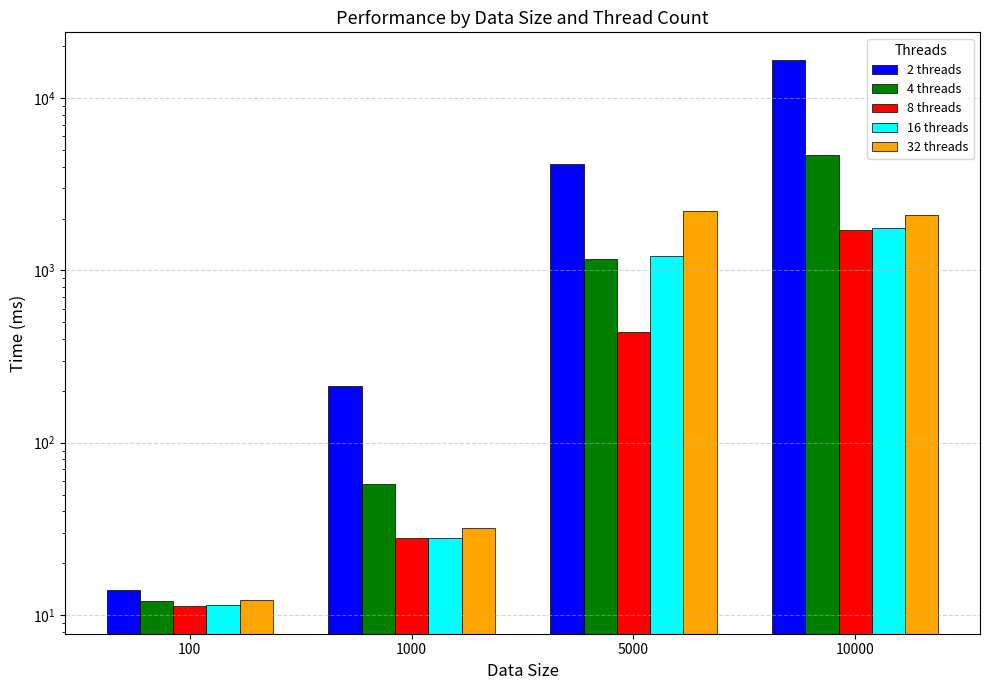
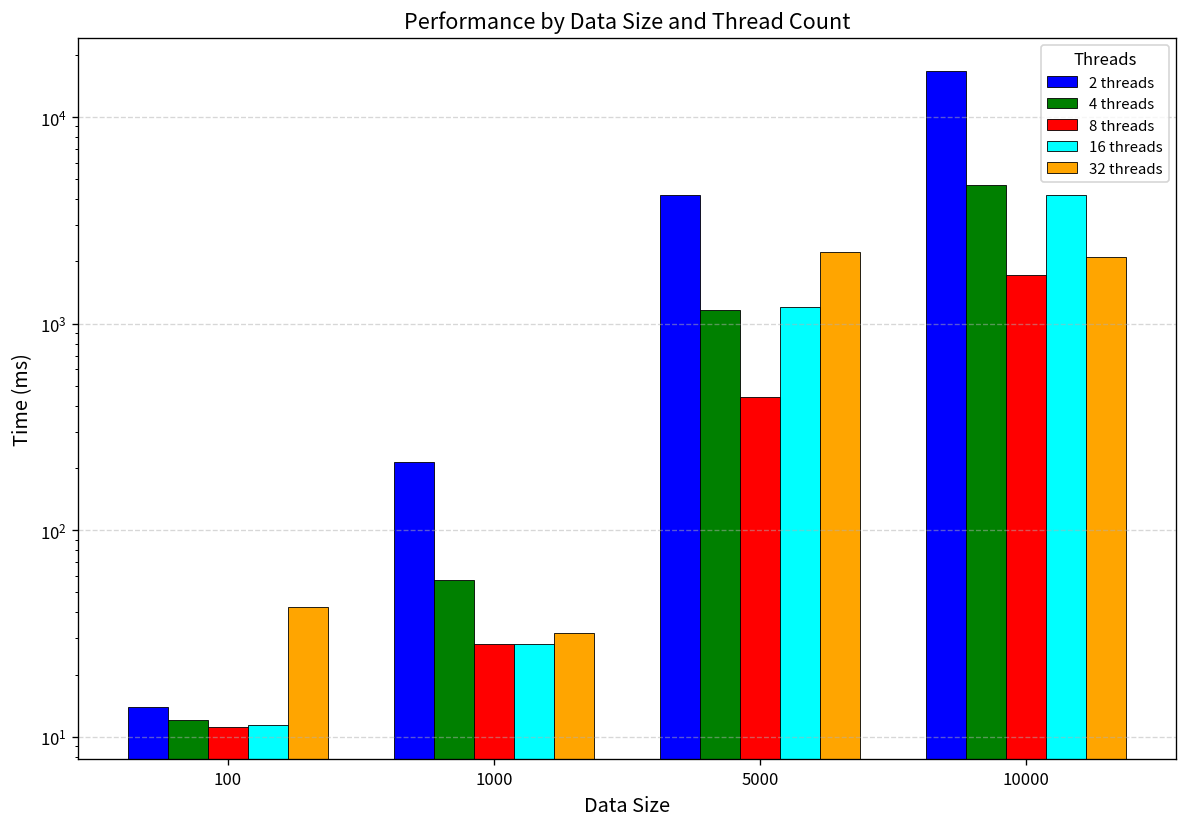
  {
    "2 threads": {
      "100": 14,
      "1000": 210,
      "5000": 4200,
      "10000": 17000
    },
    "4 threads": {
      "100": 12,
      "1000": 58,
      "5000": 1200,
      "10000": 4700
    },
    "8 threads": {
      "100": 11,
      "1000": 28,
      "5000": 440,
      "10000": 1700
    },
    "16 threads": {
      "100": 11,
      "1000": 28,
      "5000": 1200,
-     "10000": 1800
+     "10000": 4200
    },
    "32 threads": {
-     "100": 12,
+     "100": 42,
      "1000": 32,
      "5000": 2200,
      "10000": 2100
    }
  }
